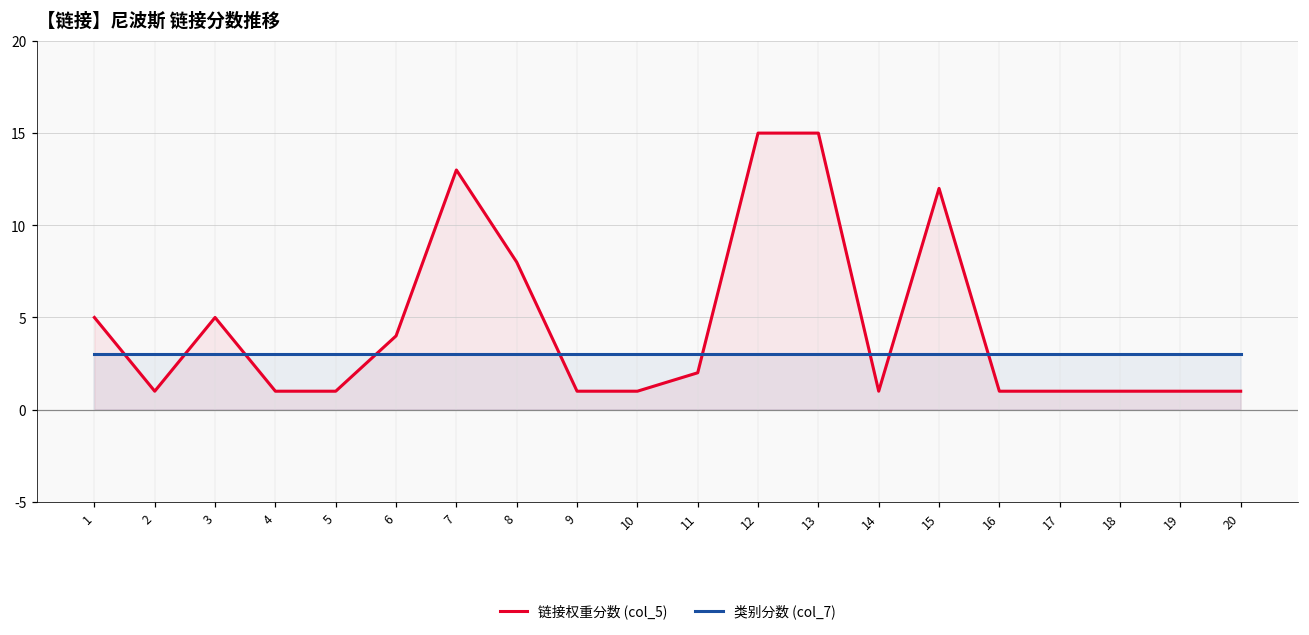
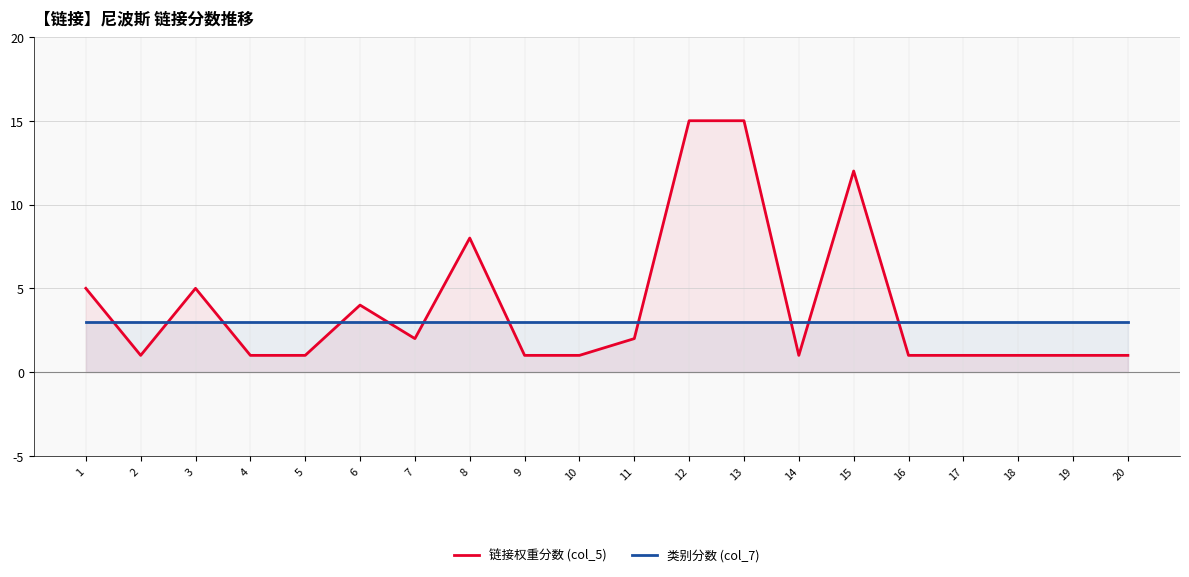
  {
    "链接权重分数 (col_5)": {
      "1": 5,
      "2": 1,
      "3": 5,
      "4": 1,
      "5": 1,
      "6": 4,
-     "7": 13,
+     "7": 2,
      "8": 8,
      "9": 1,
      "10": 1,
      "11": 2,
      "12": 15,
      "13": 15,
      "14": 1,
      "15": 12,
      "16": 1,
      "17": 1,
      "18": 1,
      "19": 1,
      "20": 1
    },
    "类别分数 (col_7)": {
      "1": 3,
      "2": 3,
      "3": 3,
      "4": 3,
      "5": 3,
      "6": 3,
      "7": 3,
      "8": 3,
      "9": 3,
      "10": 3,
      "11": 3,
      "12": 3,
      "13": 3,
      "14": 3,
      "15": 3,
      "16": 3,
      "17": 3,
      "18": 3,
      "19": 3,
      "20": 3
    }
  }
